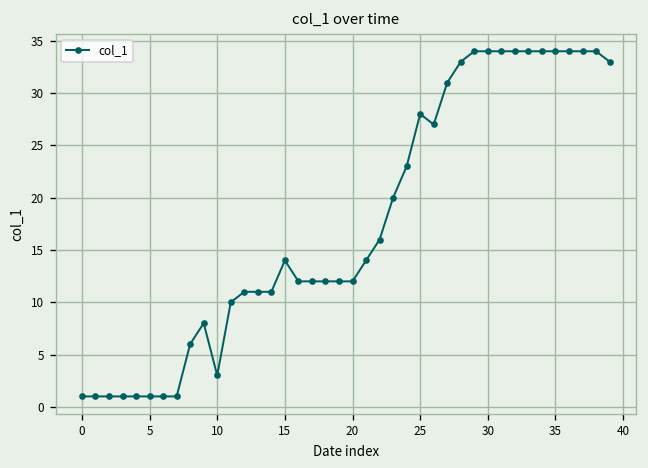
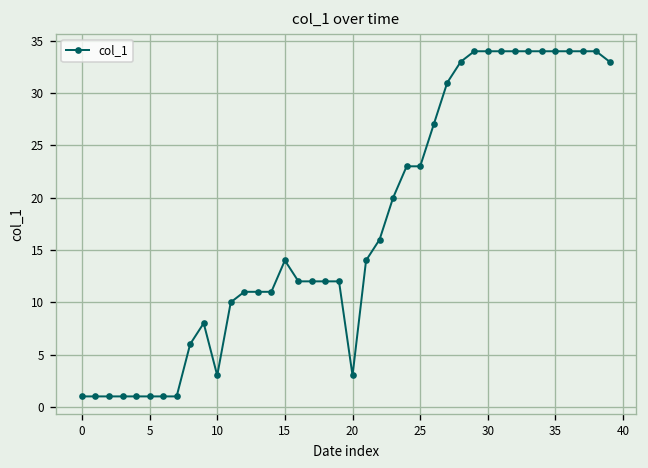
  {
    "0": 1,
    "5": 1,
    "10": 3,
    "15": 14,
-   "20": 12,
-   "25": 28,
+   "20": 3,
+   "25": 23,
    "30": 34,
    "35": 34
  }
